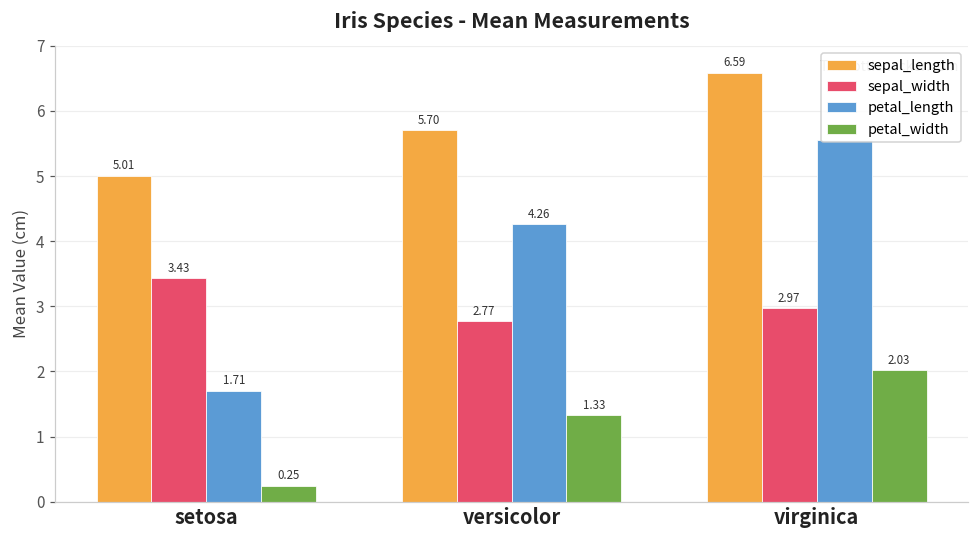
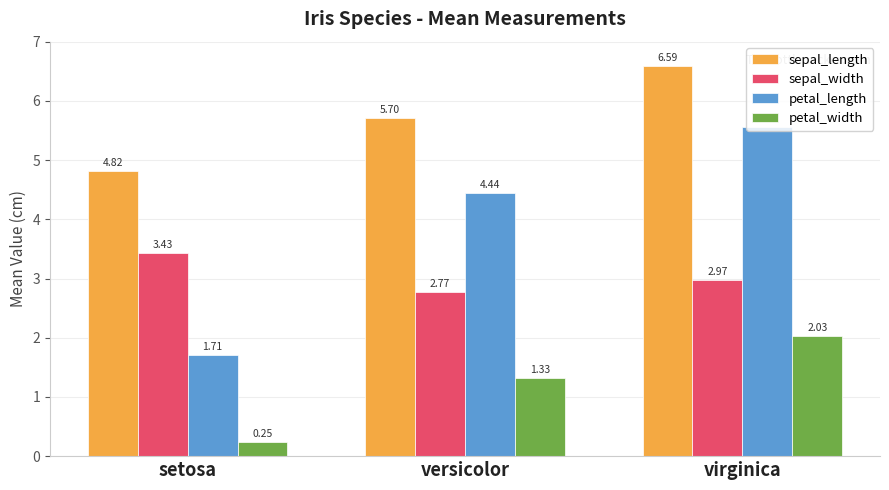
  {
    "sepal_length": {
-     "setosa": 5.01,
+     "setosa": 4.82,
      "versicolor": 5.70,
      "virginica": 6.59
    },
    "sepal_width": {
      "setosa": 3.43,
      "versicolor": 2.77,
      "virginica": 2.97
    },
    "petal_length": {
      "setosa": 1.71,
-     "versicolor": 4.26
+     "versicolor": 4.44
    },
    "petal_width": {
      "setosa": 0.25,
      "versicolor": 1.33,
      "virginica": 2.03
    }
  }
